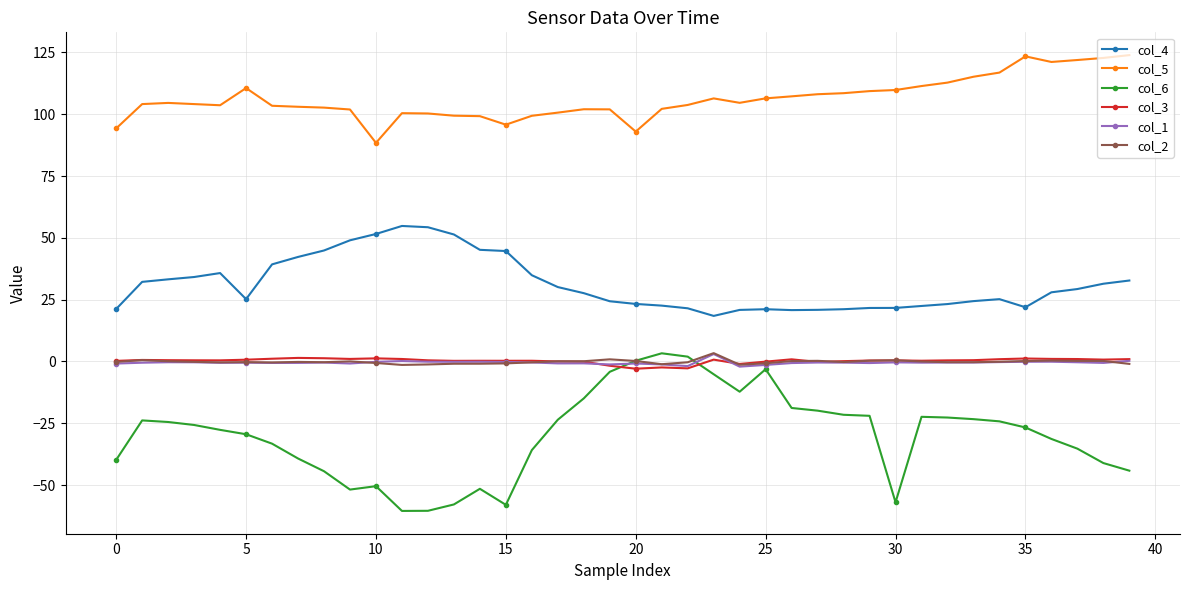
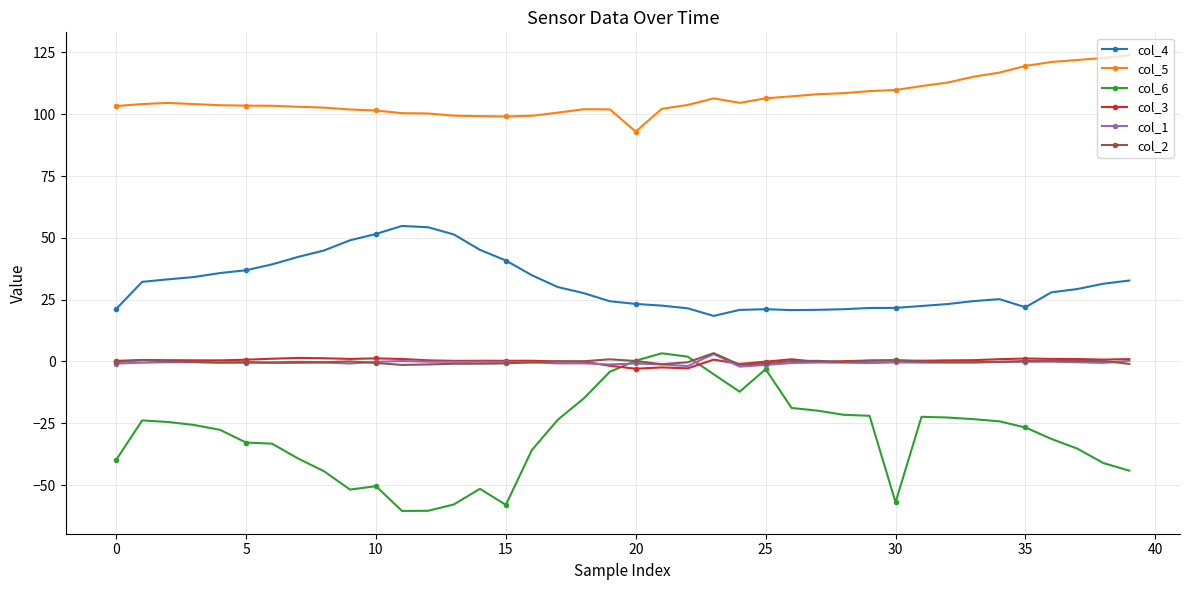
  {
    "col_4": {
      "0": 21,
-     "5": 25,
+     "5": 37,
      "10": 52,
-     "15": 45,
+     "15": 41,
      "20": 23,
      "25": 21,
      "30": 22,
      "35": 22
    },
    "col_5": {
-     "0": 94,
-     "5": 111,
-     "10": 88,
-     "15": 96,
+     "0": 103,
+     "5": 104,
+     "10": 102,
+     "15": 99,
      "20": 93,
      "25": 106,
      "30": 110,
-     "35": 123
+     "35": 120
    },
    "col_6": {
      "0": -40,
-     "5": -29,
+     "5": -33,
      "10": -50,
      "15": -58,
      "25": -3,
      "30": -57,
      "35": -27
    },
    "col_3": {
      "10": 1,
      "20": -3
    }
  }
